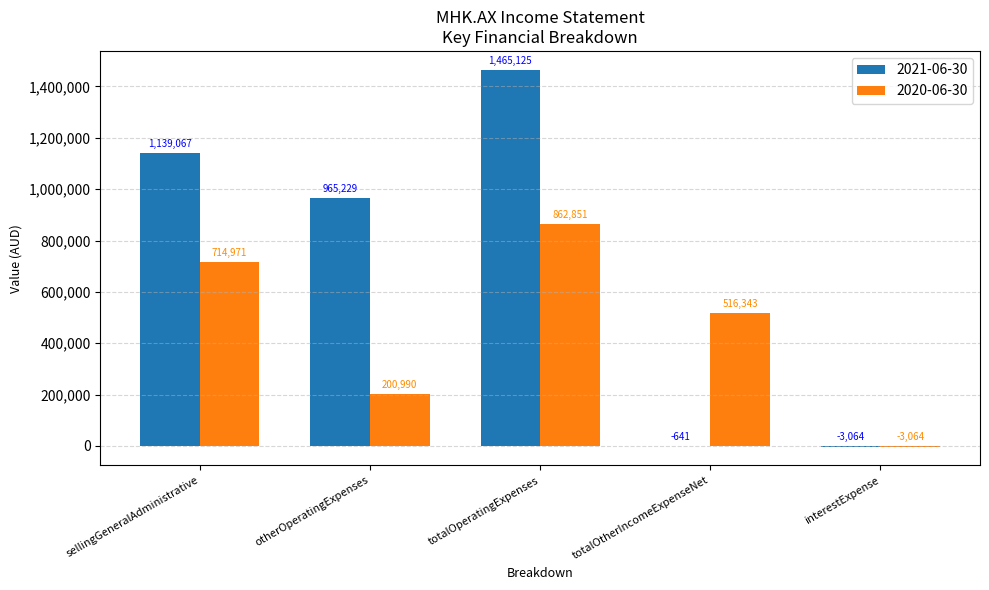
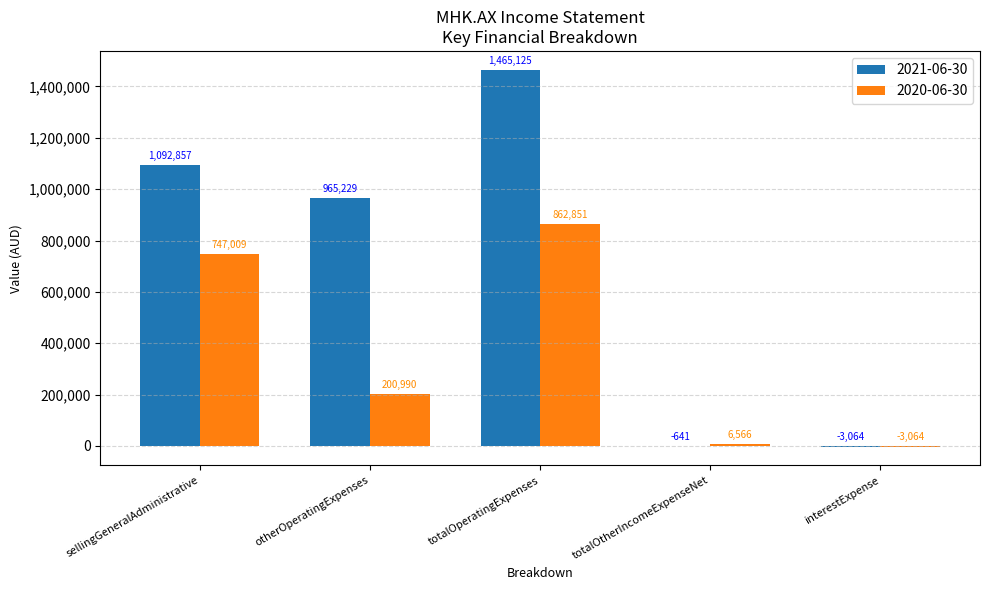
  {
    "2021-06-30": {
-     "sellingGeneralAdministrative": "1,139,067",
+     "sellingGeneralAdministrative": "1,092,857",
      "otherOperatingExpenses": "965,229",
      "totalOperatingExpenses": "1,465,125",
      "totalOtherIncomeExpenseNet": "-641",
      "interestExpense": "-3,064"
    },
    "2020-06-30": {
-     "sellingGeneralAdministrative": "714,971",
+     "sellingGeneralAdministrative": "747,009",
      "otherOperatingExpenses": "200,990",
      "totalOperatingExpenses": "862,851",
-     "totalOtherIncomeExpenseNet": "516,343",
+     "totalOtherIncomeExpenseNet": "6,566",
      "interestExpense": "-3,064"
    }
  }
